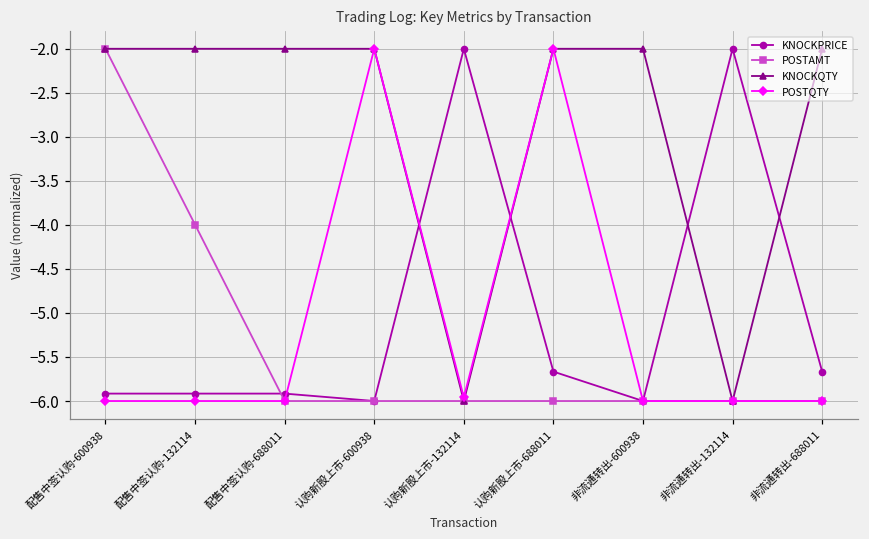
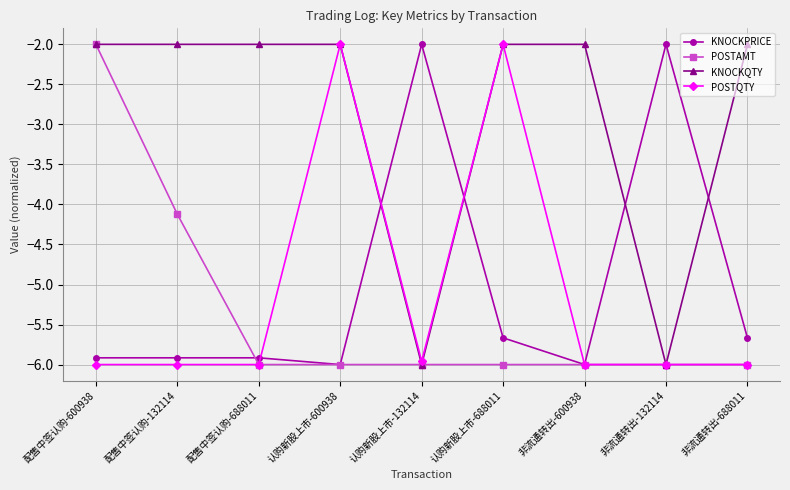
  {
    "POSTAMT": {
-     "配售中签认购-132114": -4.0,
+     "配售中签认购-132114": -4.1,
      "认购新股上市-688011": -6.0
    },
    "POSTQTY": {
      "配售中签认购-600938": -6.0,
      "配售中签认购-132114": -6.0,
      "认购新股上市-132114": -6.0
    }
  }
